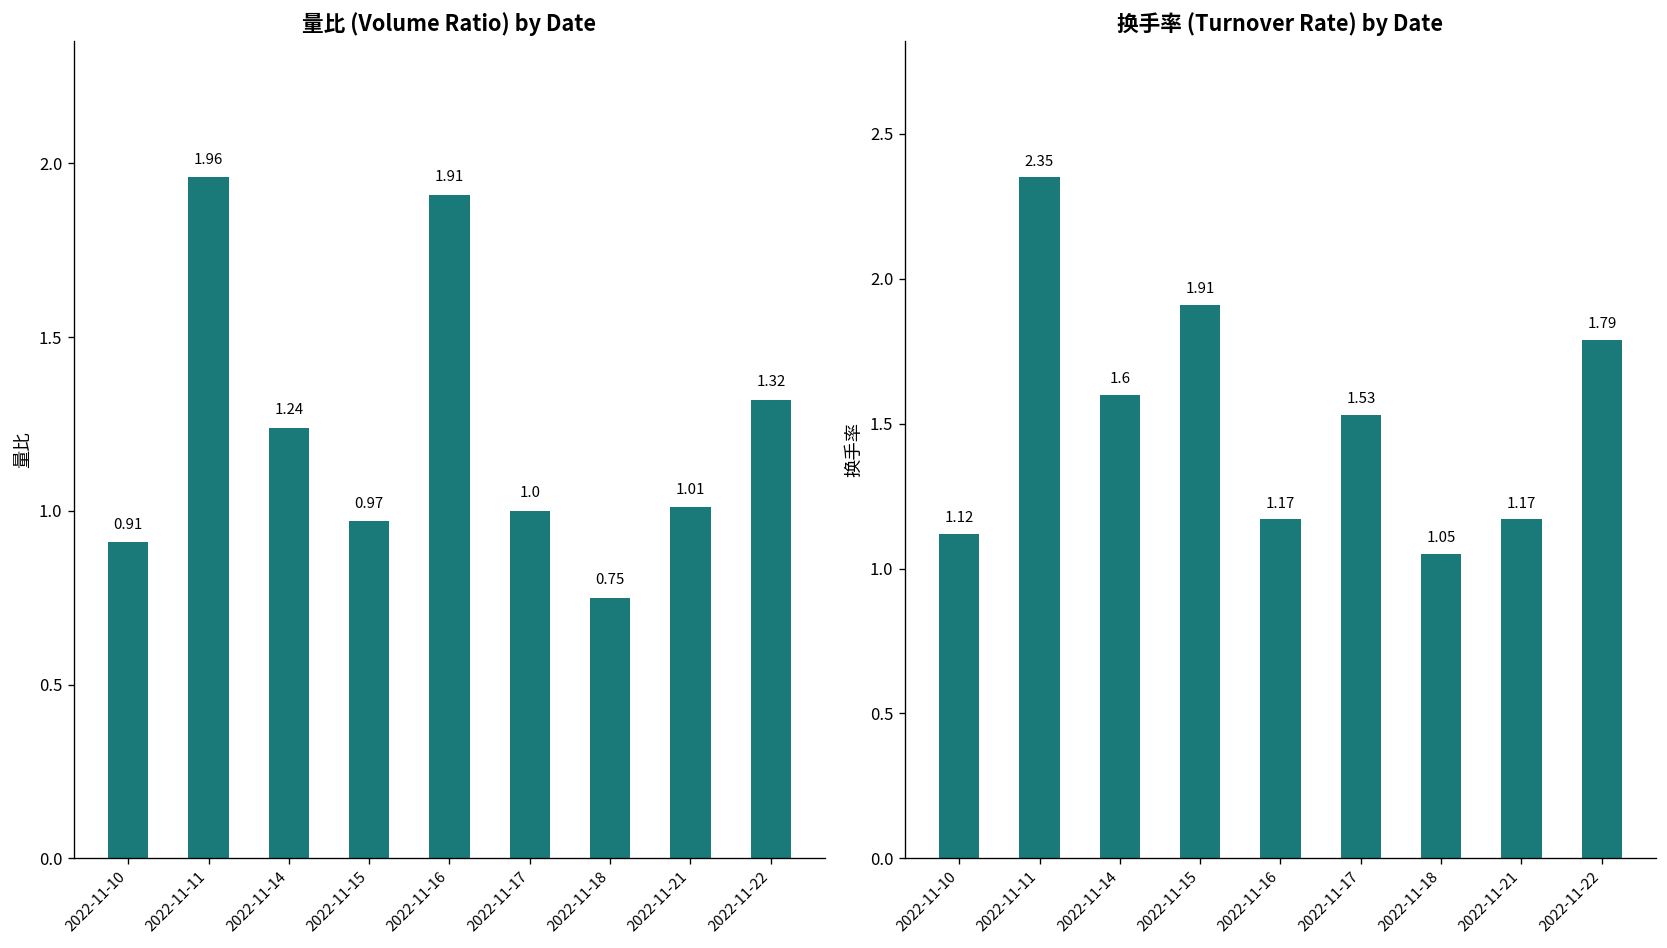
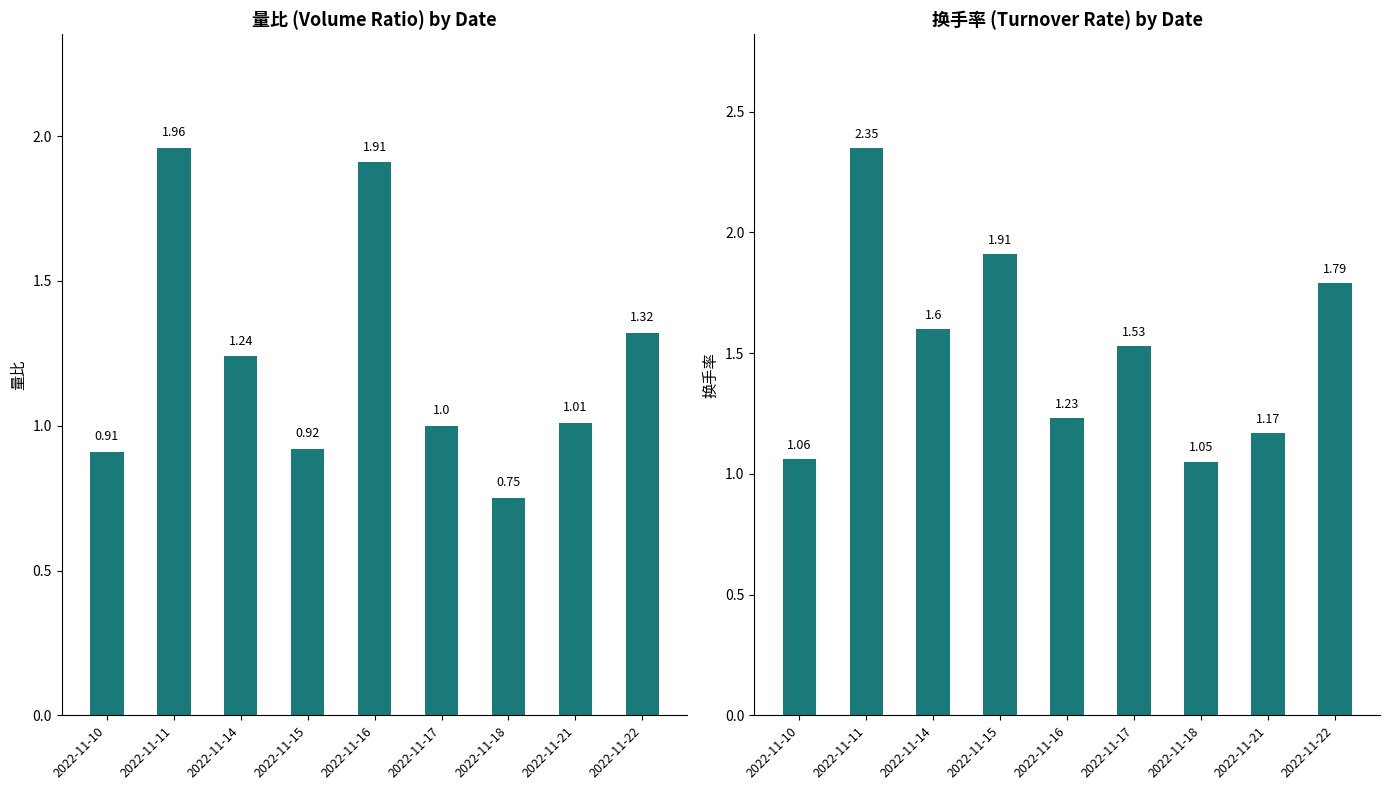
  {
    "量比 (Volume Ratio) by Date": {
      "2022-11-10": 0.91,
      "2022-11-11": 1.96,
      "2022-11-14": 1.24,
-     "2022-11-15": 0.97,
+     "2022-11-15": 0.92,
      "2022-11-16": 1.91,
      "2022-11-17": 1.0,
      "2022-11-18": 0.75,
      "2022-11-21": 1.01,
      "2022-11-22": 1.32
    },
    "换手率 (Turnover Rate) by Date": {
-     "2022-11-10": 1.12,
+     "2022-11-10": 1.06,
      "2022-11-11": 2.35,
      "2022-11-14": 1.6,
      "2022-11-15": 1.91,
-     "2022-11-16": 1.17,
+     "2022-11-16": 1.23,
      "2022-11-17": 1.53,
      "2022-11-18": 1.05,
      "2022-11-21": 1.17,
      "2022-11-22": 1.79
    }
  }
